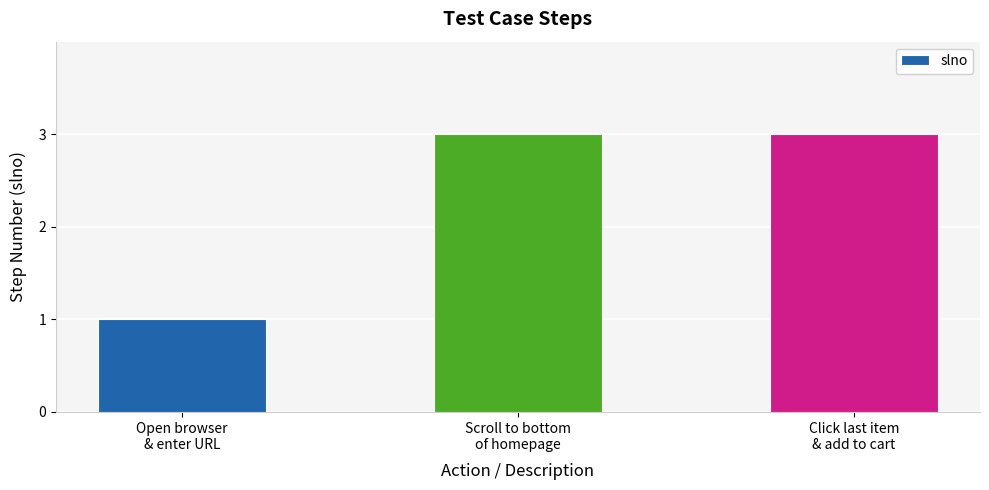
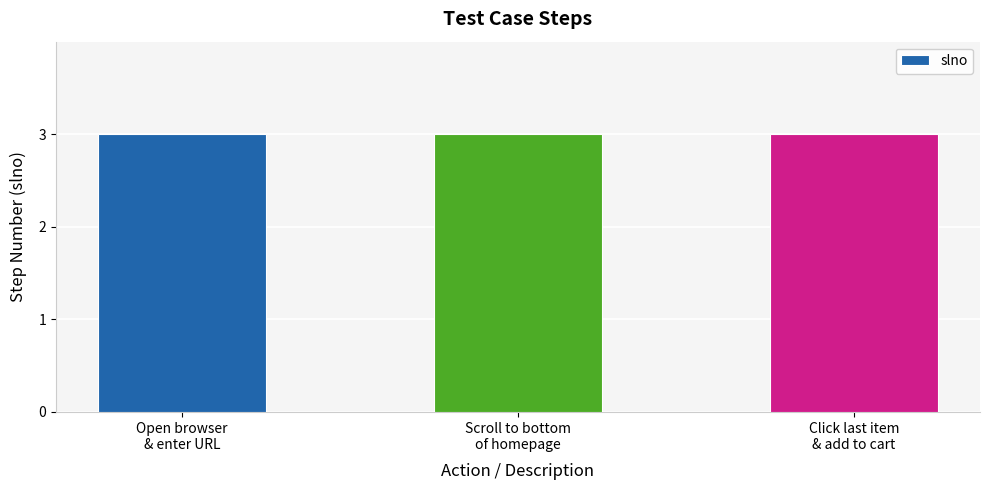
  {
-   "Open browser & enter URL": 1,
+   "Open browser & enter URL": 3,
    "Scroll to bottom of homepage": 3,
    "Click last item & add to cart": 3
  }
